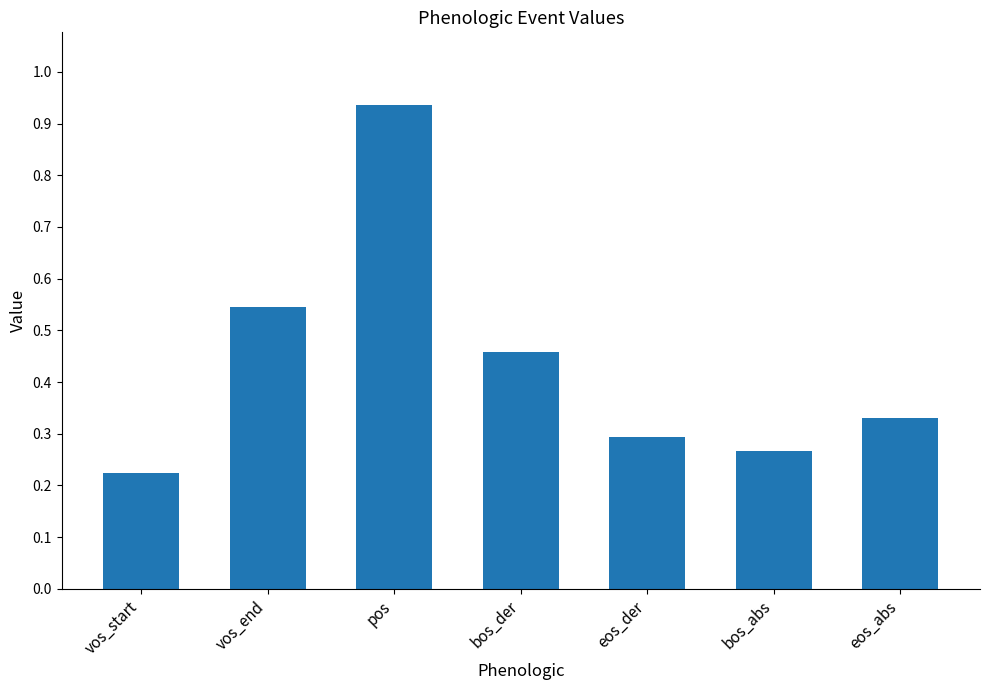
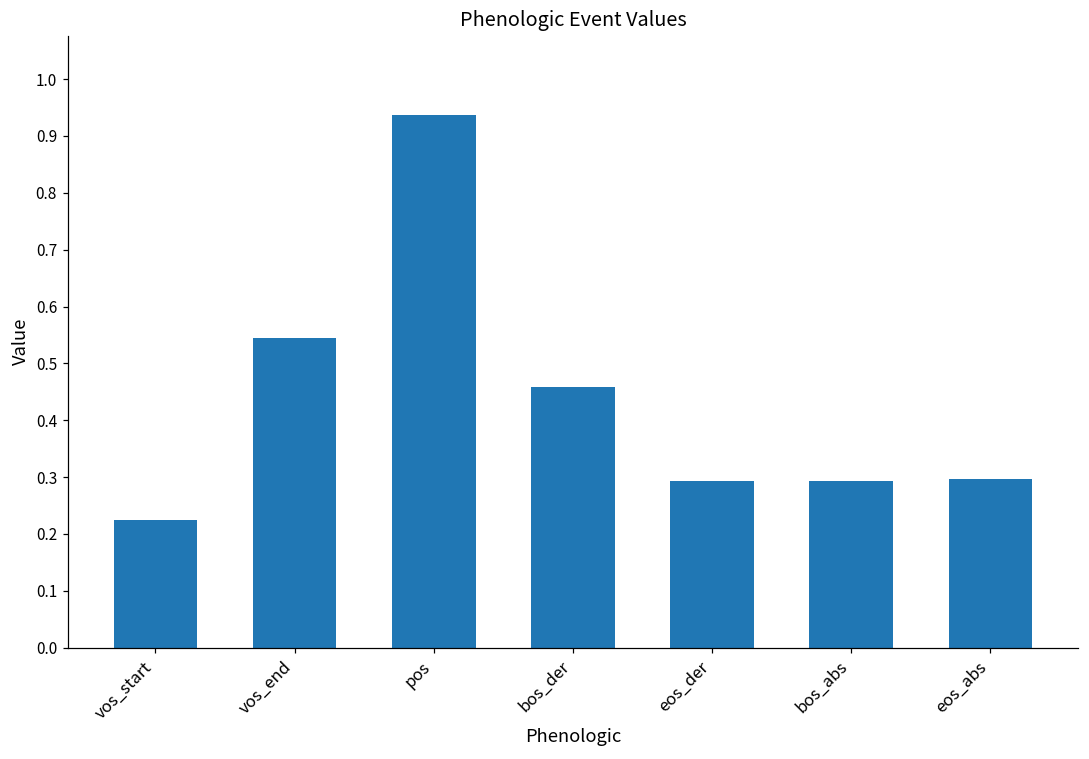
  {
    "vos_start": 0.22,
    "vos_end": 0.54,
    "pos": 0.94,
    "bos_der": 0.46,
    "eos_der": 0.29,
-   "bos_abs": 0.27,
-   "eos_abs": 0.33
+   "bos_abs": 0.29,
+   "eos_abs": 0.30
  }
